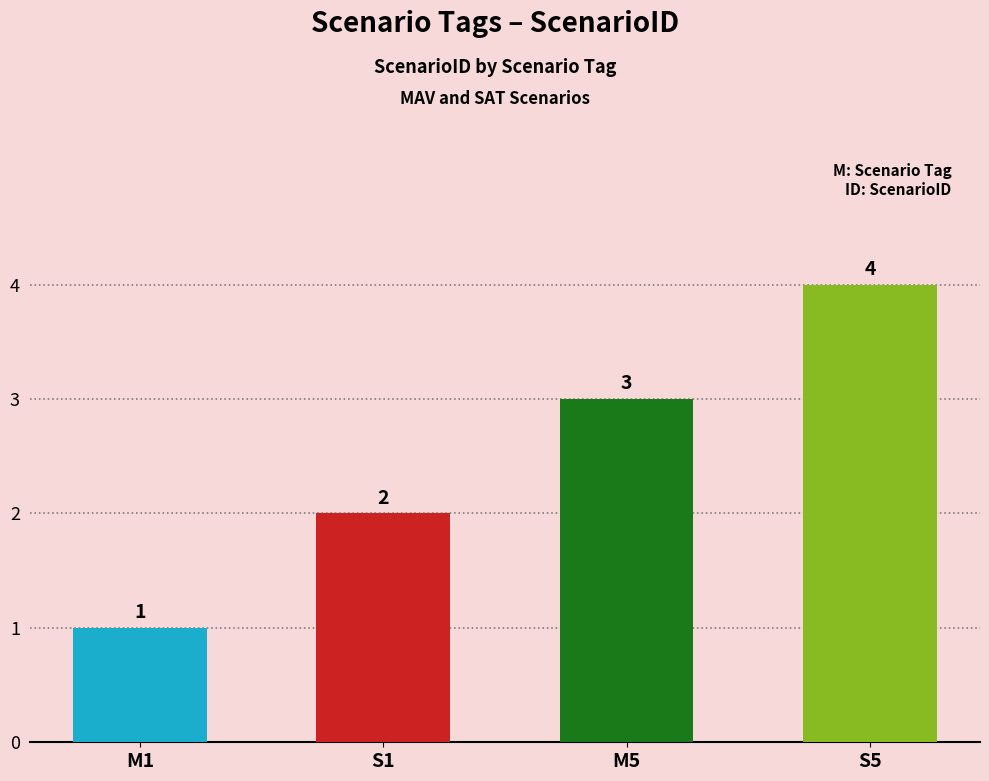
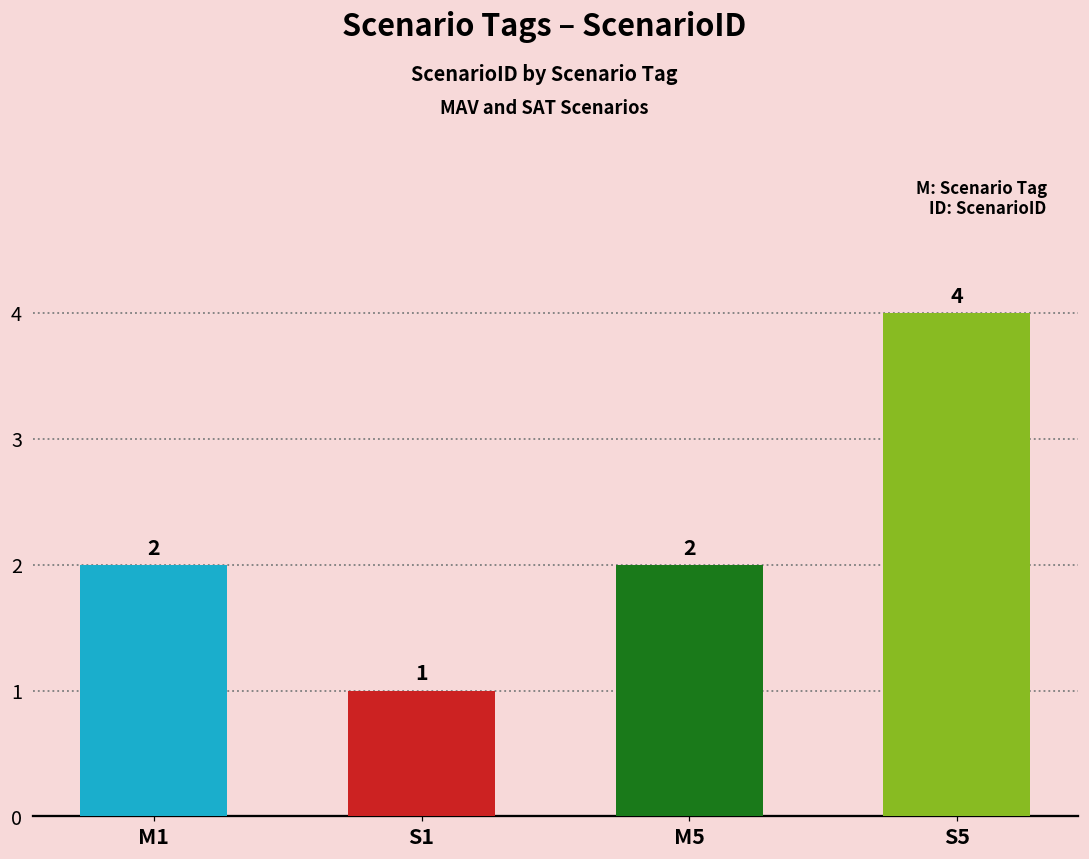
  {
-   "M1": 1,
-   "S1": 2,
-   "M5": 3,
+   "M1": 2,
+   "S1": 1,
+   "M5": 2,
    "S5": 4
  }
